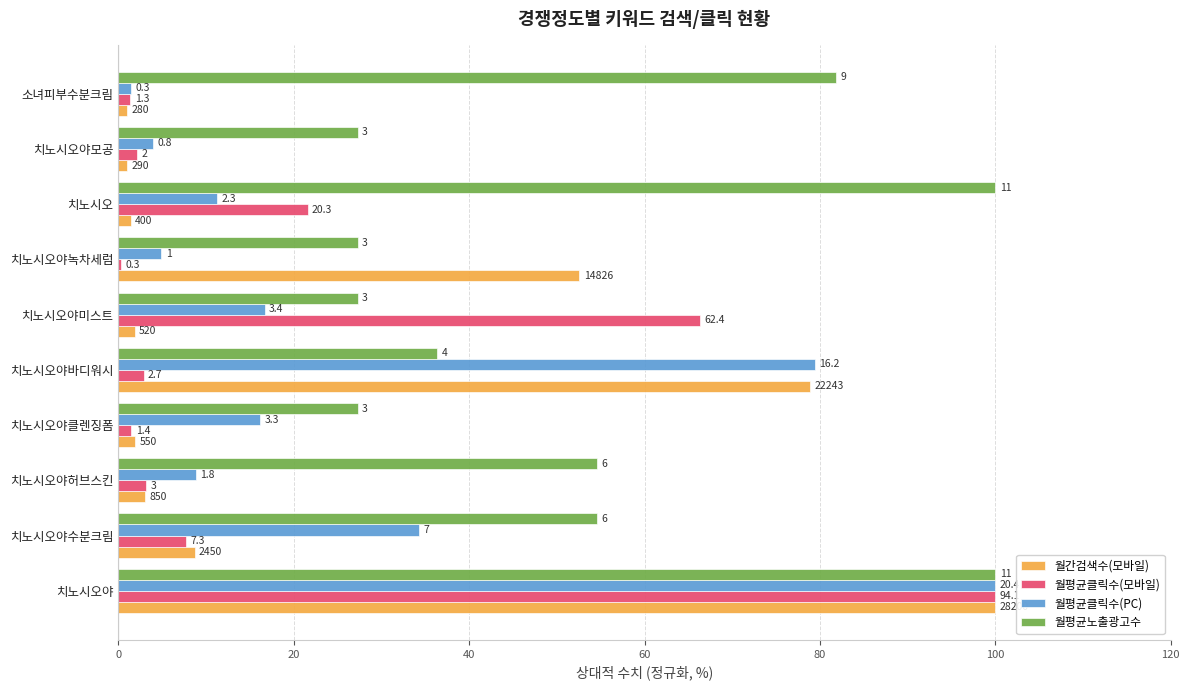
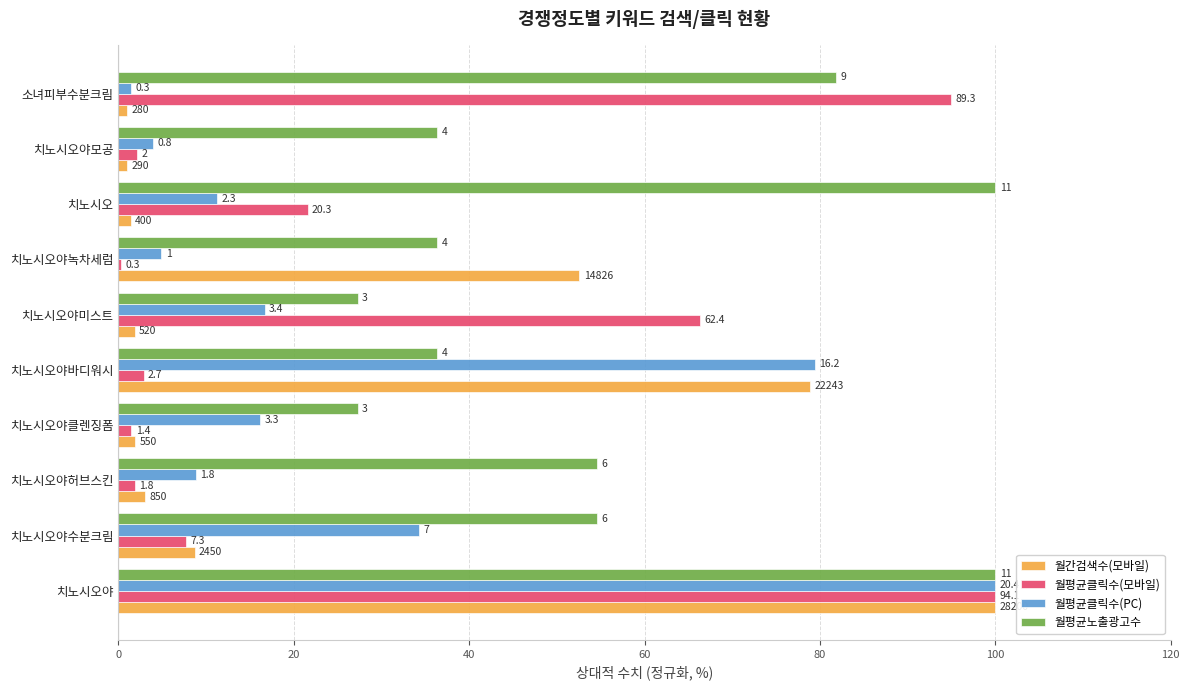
  {
    "월평균클릭수(모바일)": {
-     "소녀피부수분크림": 1.3,
+     "소녀피부수분크림": 89.3,
      "치노시오야모공": 2,
      "치노시오야녹차세럼": 0.3,
-     "치노시오야허브스킨": 3
+     "치노시오야허브스킨": 1.8
    },
    "월평균노출광고수": {
-     "치노시오야모공": 3,
-     "치노시오야녹차세럼": 3
+     "치노시오야모공": 4,
+     "치노시오야녹차세럼": 4
    }
  }
